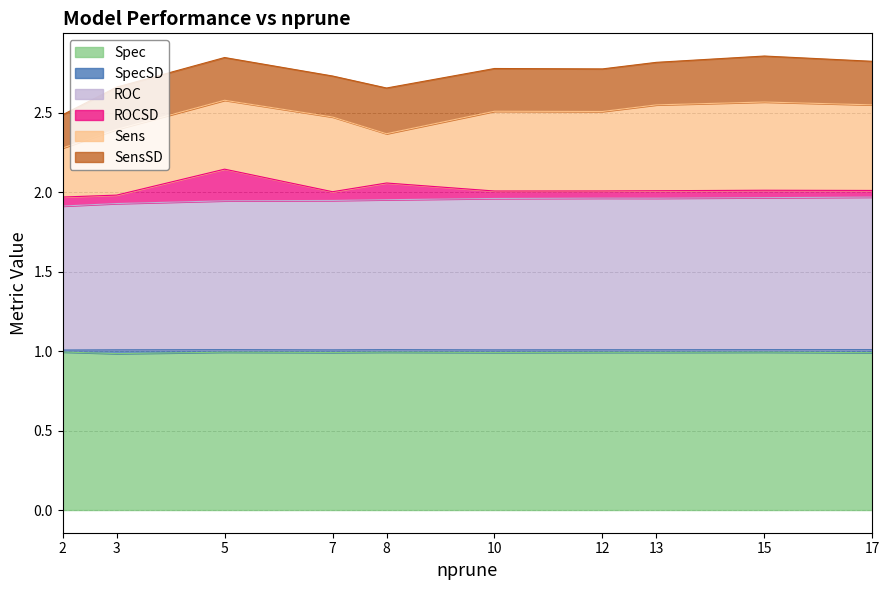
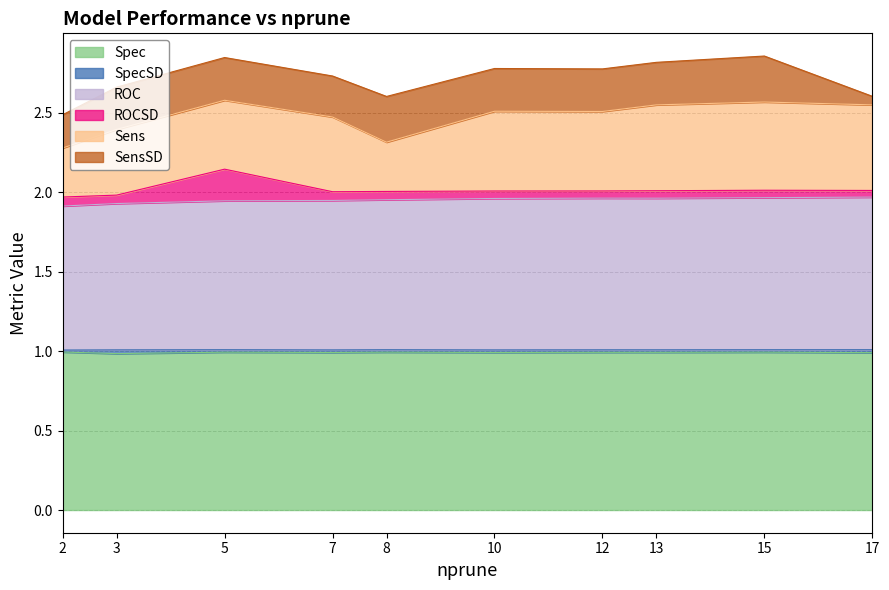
  {
    "Spec": {
      "3": 0.98,
      "7": 0.99,
      "10": 0.99,
      "17": 0.99
    },
    "SpecSD": {
      "3": 0.02,
      "7": 0.02,
      "10": 0.02,
      "17": 0.02
    },
    "ROC": {
      "2": 0.91,
      "3": 0.92,
      "5": 0.94,
      "7": 0.94,
      "8": 0.94,
      "10": 0.95,
      "12": 0.95,
      "13": 0.95,
      "15": 0.96,
      "17": 0.96
    },
    "ROCSD": {
      "2": 0.06,
      "3": 0.05,
      "5": 0.20,
      "7": 0.06,
-     "8": 0.11,
+     "8": 0.05,
      "10": 0.05,
      "12": 0.05,
      "13": 0.05,
      "15": 0.05,
      "17": 0.04
    },
    "Sens": {
      "2": 0.31,
      "5": 0.43,
      "7": 0.47,
      "8": 0.31,
      "10": 0.50,
      "12": 0.50,
      "13": 0.54,
      "15": 0.56,
      "17": 0.54
    },
    "SensSD": {
      "2": 0.21,
      "5": 0.27,
      "7": 0.26,
      "8": 0.29,
      "10": 0.27,
      "12": 0.27,
      "13": 0.27,
      "15": 0.29,
-     "17": 0.27
+     "17": 0.05
    }
  }
